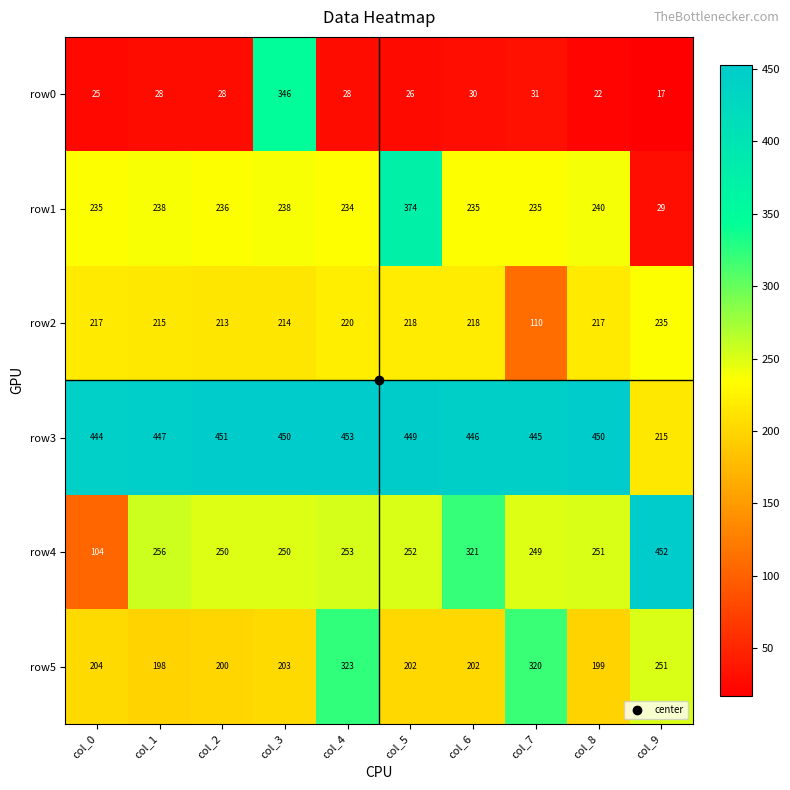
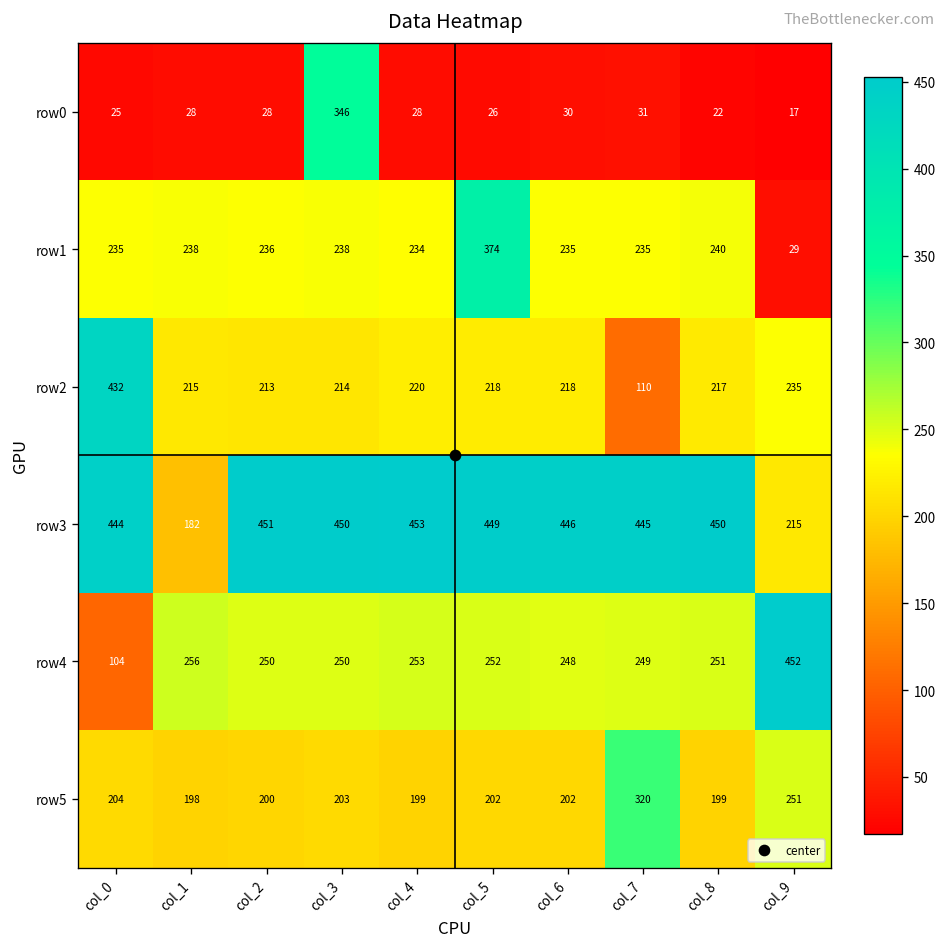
  {
    "row0": {
      "col_0": 25,
      "col_1": 28,
      "col_2": 28,
      "col_3": 346,
      "col_4": 28,
      "col_5": 26,
      "col_6": 30,
      "col_7": 31,
      "col_8": 22,
      "col_9": 17
    },
    "row1": {
      "col_0": 235,
      "col_1": 238,
      "col_2": 236,
      "col_3": 238,
      "col_4": 234,
      "col_5": 374,
      "col_6": 235,
      "col_7": 235,
      "col_8": 240,
      "col_9": 29
    },
    "row2": {
-     "col_0": 217,
+     "col_0": 432,
      "col_1": 215,
      "col_2": 213,
      "col_3": 214,
      "col_4": 220,
      "col_5": 218,
      "col_6": 218,
      "col_7": 110,
      "col_8": 217,
      "col_9": 235
    },
    "row3": {
      "col_0": 444,
-     "col_1": 447,
+     "col_1": 182,
      "col_2": 451,
      "col_3": 450,
      "col_4": 453,
      "col_5": 449,
      "col_6": 446,
      "col_7": 445,
      "col_8": 450,
      "col_9": 215
    },
    "row4": {
      "col_0": 104,
      "col_1": 256,
      "col_2": 250,
      "col_3": 250,
      "col_4": 253,
      "col_5": 252,
-     "col_6": 321,
+     "col_6": 248,
      "col_7": 249,
      "col_8": 251,
      "col_9": 452
    },
    "row5": {
      "col_0": 204,
      "col_1": 198,
      "col_2": 200,
      "col_3": 203,
-     "col_4": 323,
+     "col_4": 199,
      "col_5": 202,
      "col_6": 202,
      "col_7": 320,
      "col_8": 199,
      "col_9": 251
    }
  }
